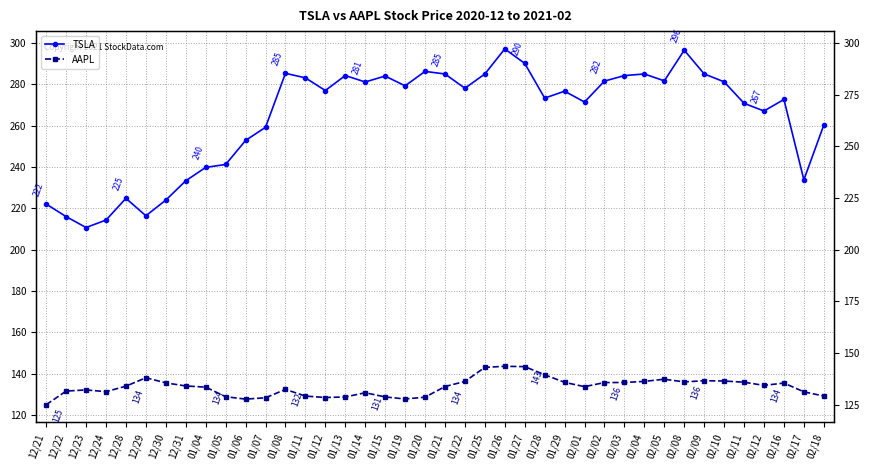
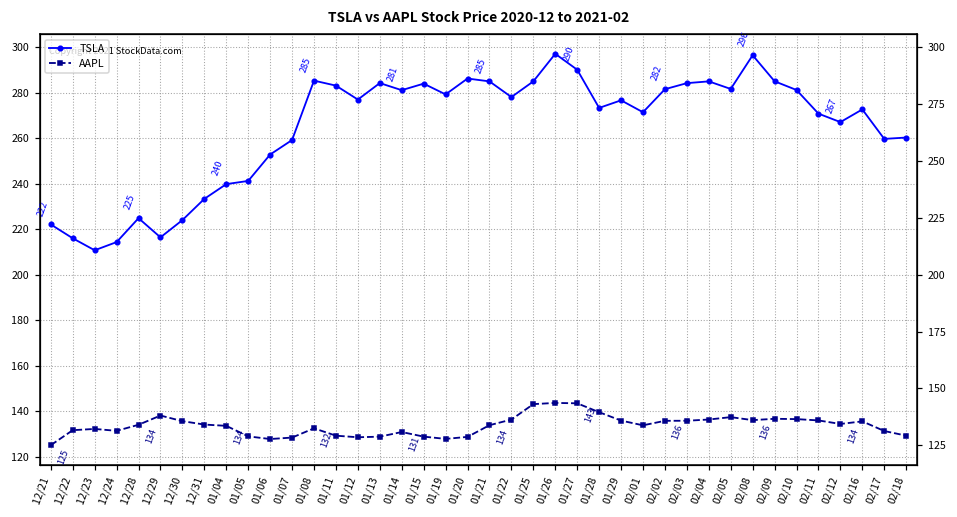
  {
    "TSLA": {
      "12/22": 216,
      "12/23": 211,
      "12/24": 214,
      "12/29": 216,
      "12/30": 224,
      "12/31": 233,
      "01/05": 241,
      "01/06": 253,
      "01/07": 259,
      "01/11": 283,
      "01/12": 277,
      "01/15": 284,
      "01/19": 279,
      "01/20": 286,
      "01/22": 278,
      "01/25": 285,
      "01/28": 273,
      "01/29": 277,
      "02/01": 271,
      "02/03": 284,
      "02/04": 285,
      "02/05": 282,
      "02/09": 285,
      "02/10": 281,
      "02/16": 273,
-     "02/17": 234,
+     "02/17": 260,
      "02/18": 260
    },
    "AAPL": {
      "12/21": 125,
      "12/28": 134,
      "01/21": 134,
      "02/03": 136,
      "02/08": 136,
      "02/12": 134
    }
  }
